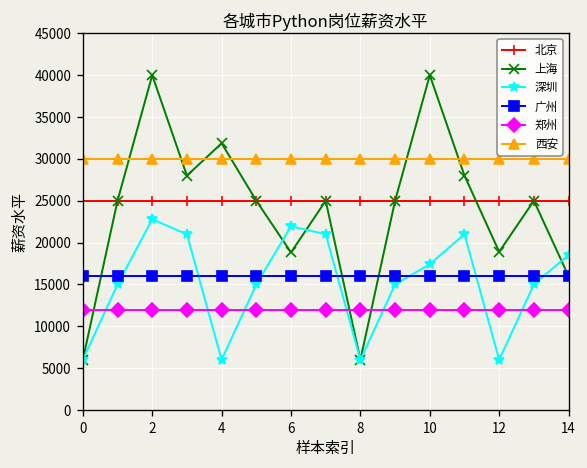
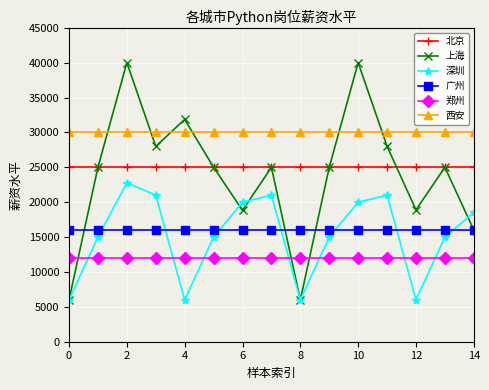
  {
    "北京": {
      "0": 25000,
      "2": 25000,
      "4": 25000,
      "6": 25000,
      "8": 25000,
      "10": 25000,
      "12": 25000,
      "14": 25000
    },
    "上海": {
      "2": 40000,
      "4": 32000,
      "6": 19000,
      "10": 40000,
      "12": 19000
    },
    "深圳": {
      "2": 23000,
      "4": 6000,
-     "6": 22000,
-     "10": 17000,
+     "6": 20000,
+     "10": 20000,
      "12": 6000,
      "14": 19000
    },
    "广州": {
      "0": 16000,
      "2": 16000,
      "4": 16000,
      "6": 16000,
      "8": 16000,
      "10": 16000,
      "12": 16000
    },
    "郑州": {
      "0": 12000,
      "2": 12000,
      "4": 12000,
      "6": 12000,
      "8": 12000,
      "10": 12000,
      "12": 12000,
      "14": 12000
    },
    "西安": {
      "0": 30000,
      "2": 30000,
      "4": 30000,
      "6": 30000,
      "8": 30000,
      "10": 30000,
      "12": 30000,
      "14": 30000
    }
  }
